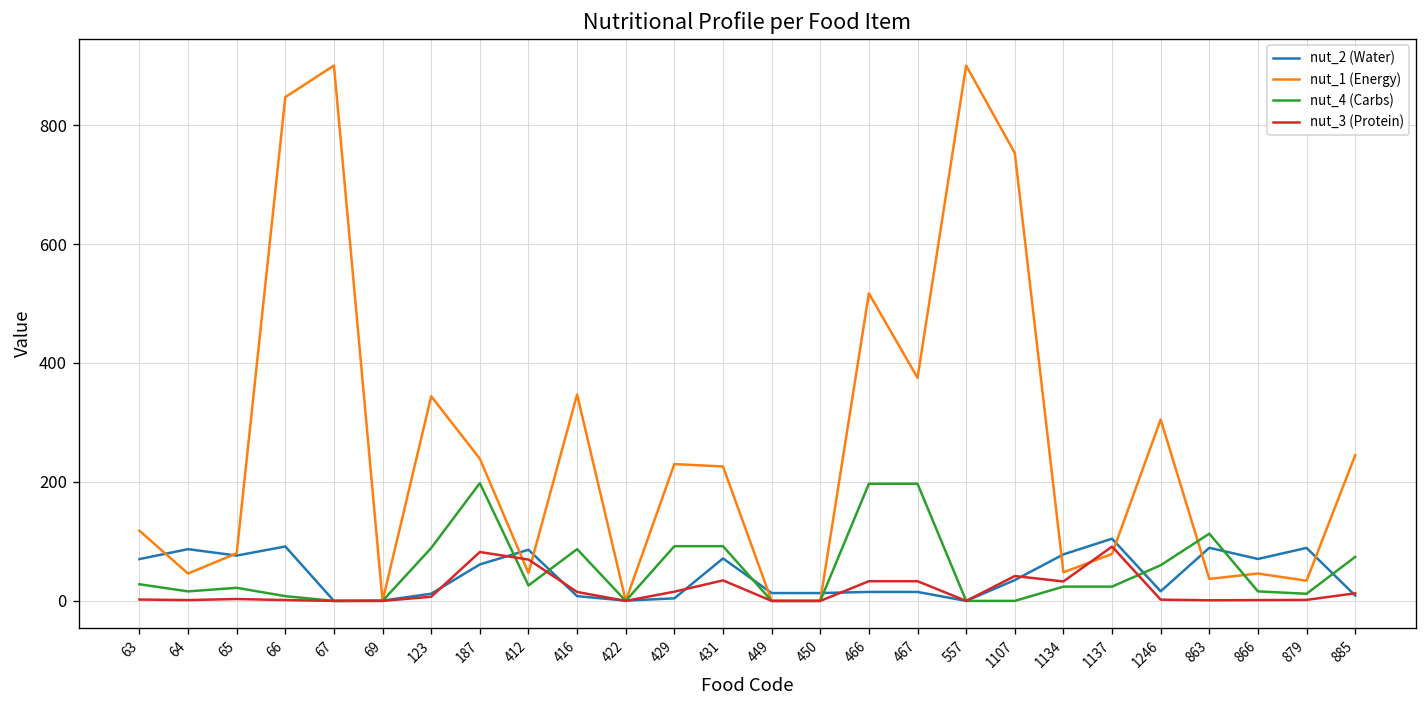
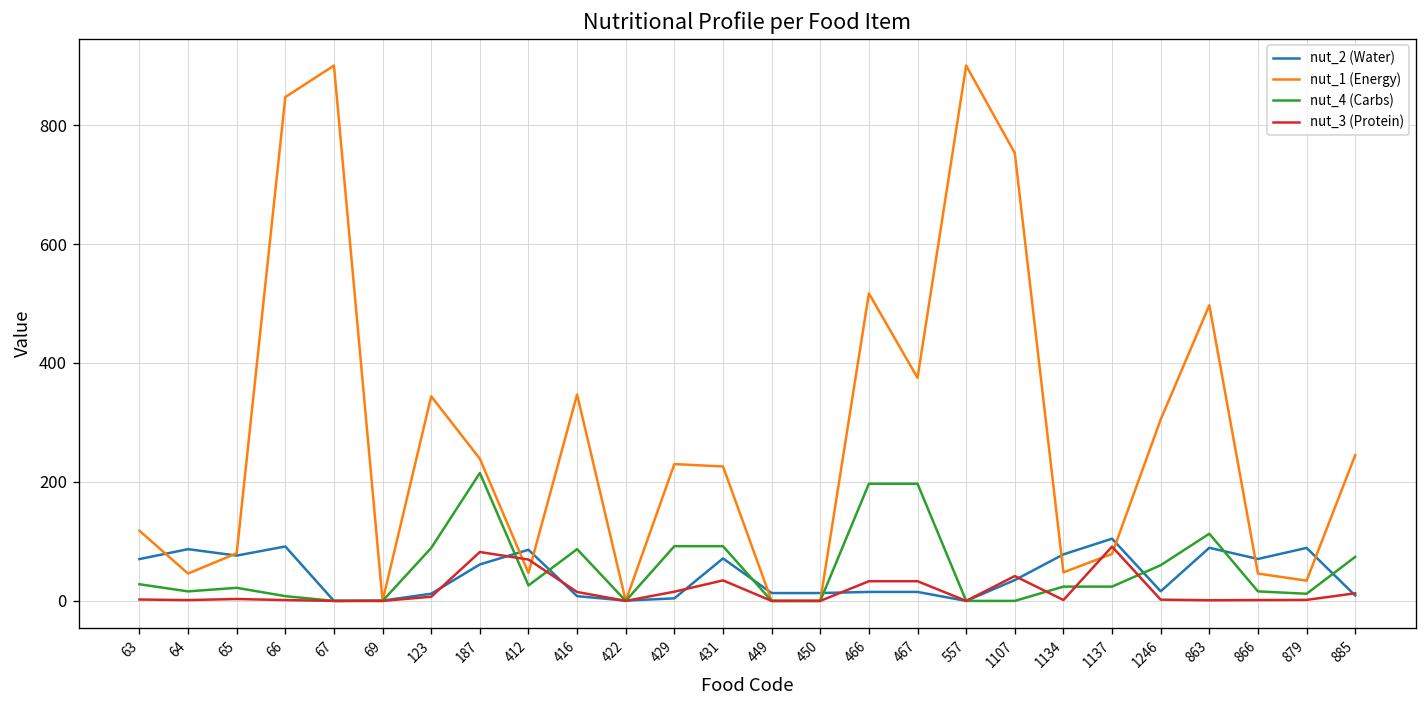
  {
    "nut_2 (Water)": {
      "63": 70,
      "64": 90,
      "66": 90,
      "187": 60,
      "412": 90,
      "416": 10,
      "429": 0,
      "431": 70,
      "449": 10,
      "450": 10,
      "466": 20,
      "467": 20,
      "1107": 40,
      "1134": 80,
      "1137": 100,
      "1246": 20,
      "863": 90,
      "866": 70,
      "879": 90
    },
    "nut_1 (Energy)": {
      "63": 120,
      "64": 50,
      "66": 850,
      "67": 900,
      "123": 340,
      "187": 240,
      "412": 50,
      "416": 350,
      "429": 230,
      "431": 230,
      "466": 520,
      "467": 380,
      "557": 900,
      "1107": 750,
      "1134": 50,
      "1137": 80,
      "1246": 310,
-     "863": 40,
+     "863": 500,
      "866": 50,
      "879": 30,
      "885": 250
    },
    "nut_4 (Carbs)": {
      "63": 30,
      "64": 20,
      "65": 20,
      "66": 10,
      "123": 90,
-     "187": 200,
+     "187": 220,
      "412": 30,
      "416": 90,
      "429": 90,
      "431": 90,
      "466": 200,
      "467": 200,
      "1107": 0,
      "1134": 20,
      "1137": 20,
      "1246": 60,
      "863": 110,
      "866": 20,
      "879": 10,
      "885": 70
    },
    "nut_3 (Protein)": {
      "63": 0,
      "64": 0,
      "65": 0,
      "66": 0,
      "187": 80,
      "412": 70,
      "416": 20,
      "429": 20,
      "431": 30,
      "466": 30,
      "467": 30,
      "1107": 40,
-     "1134": 30,
+     "1134": 0,
      "1137": 90,
      "1246": 0,
      "863": 0,
      "866": 0,
      "879": 0
    }
  }
